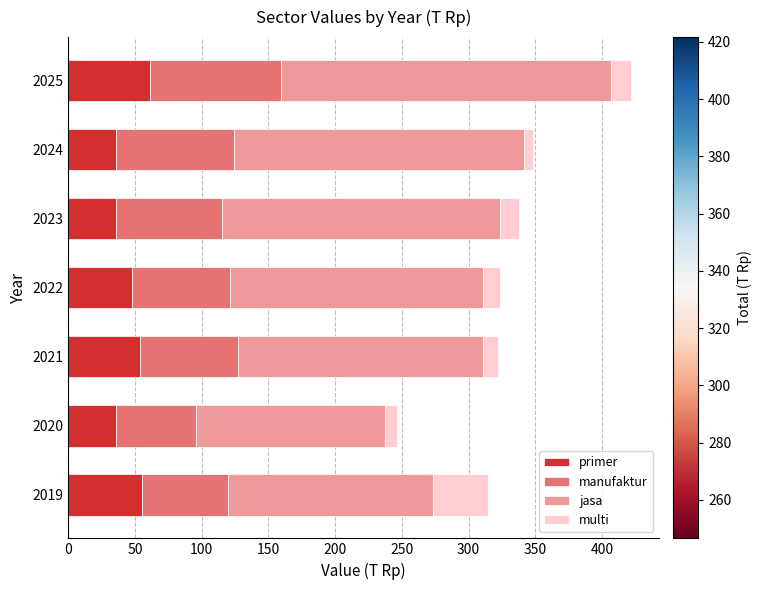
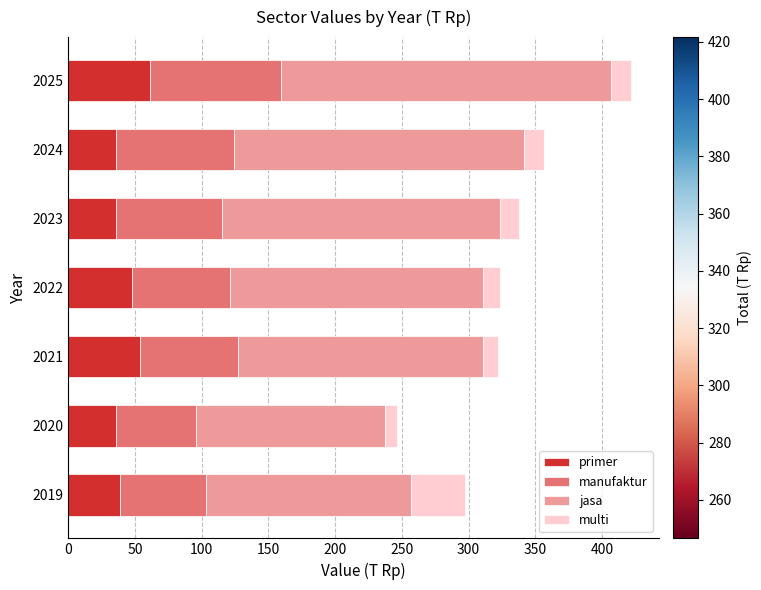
  {
    "primer": {
      "2025": 62,
      "2024": 35,
      "2023": 36,
      "2022": 48,
      "2021": 54,
      "2020": 36,
-     "2019": 55
+     "2019": 39
    },
    "multi": {
      "2025": 15,
-     "2024": 6,
+     "2024": 14,
      "2023": 14,
      "2022": 13,
      "2021": 12,
      "2020": 9,
      "2019": 41
    }
  }
